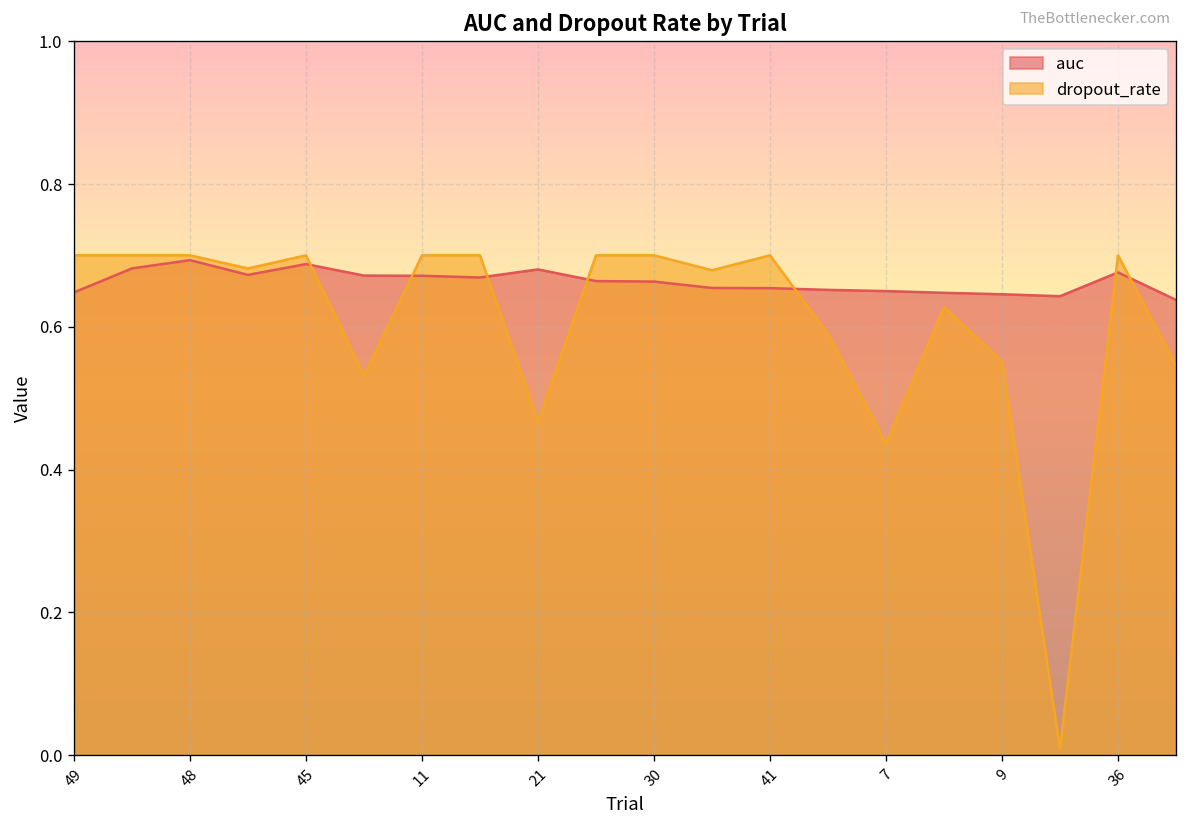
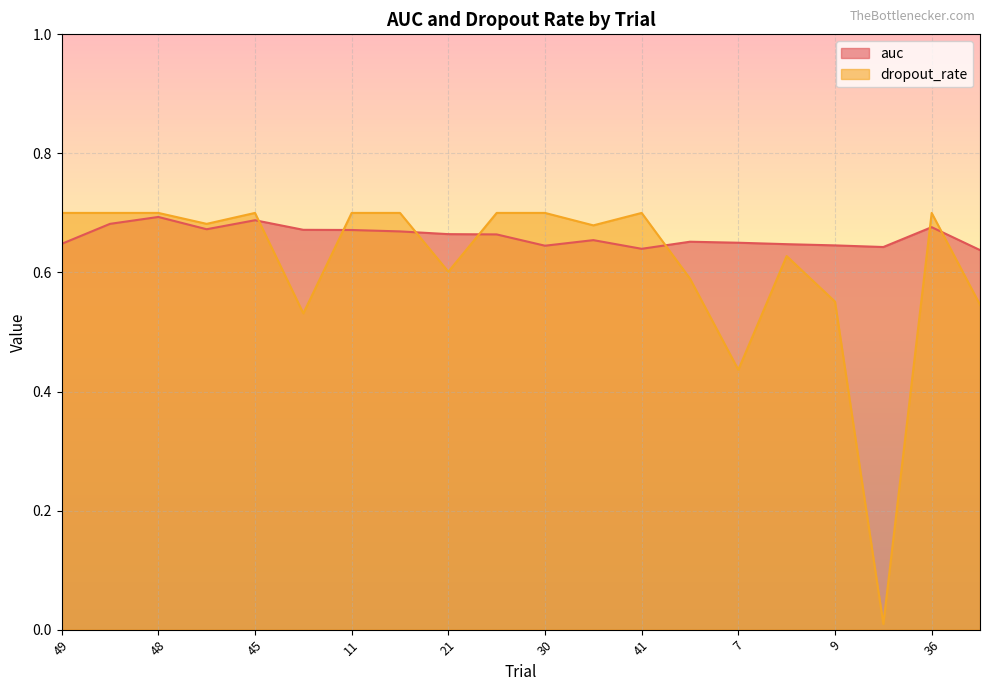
  {
    "auc": {
      "49": 0.65,
      "48": 0.69,
      "45": 0.69,
-     "21": 0.68,
-     "30": 0.66,
-     "41": 0.65,
+     "21": 0.66,
+     "30": 0.64,
+     "41": 0.64,
      "36": 0.68
    },
    "dropout_rate": {
      "49": 0.70,
      "48": 0.70,
      "45": 0.70,
-     "21": 0.47,
+     "21": 0.60,
      "30": 0.70,
      "41": 0.70,
      "36": 0.70
    }
  }
